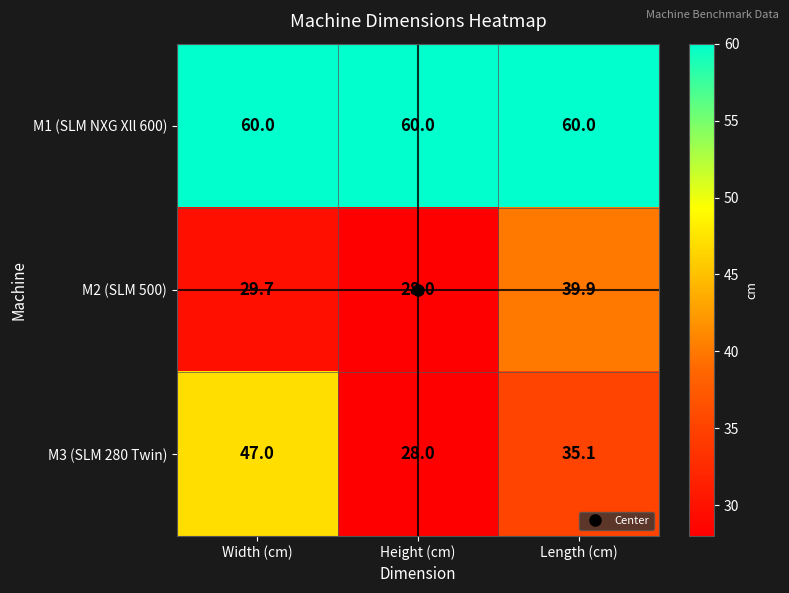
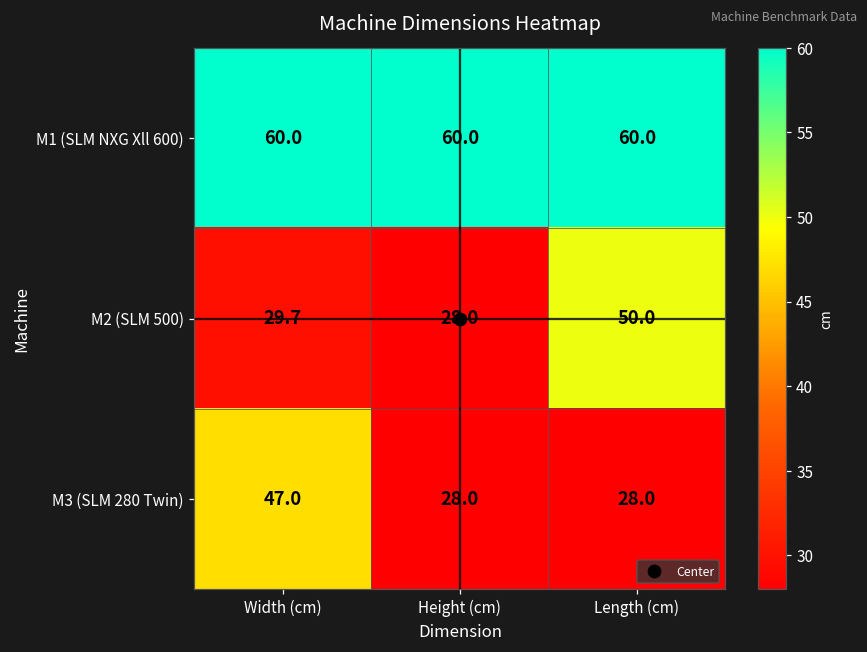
  {
    "M1 (SLM NXG Xll 600)": {
      "Width (cm)": 60.0,
      "Height (cm)": 60.0,
      "Length (cm)": 60.0
    },
    "M2 (SLM 500)": {
      "Width (cm)": 29.7,
-     "Length (cm)": 39.9
+     "Length (cm)": 50.0
    },
    "M3 (SLM 280 Twin)": {
      "Width (cm)": 47.0,
      "Height (cm)": 28.0,
-     "Length (cm)": 35.1
+     "Length (cm)": 28.0
    }
  }
